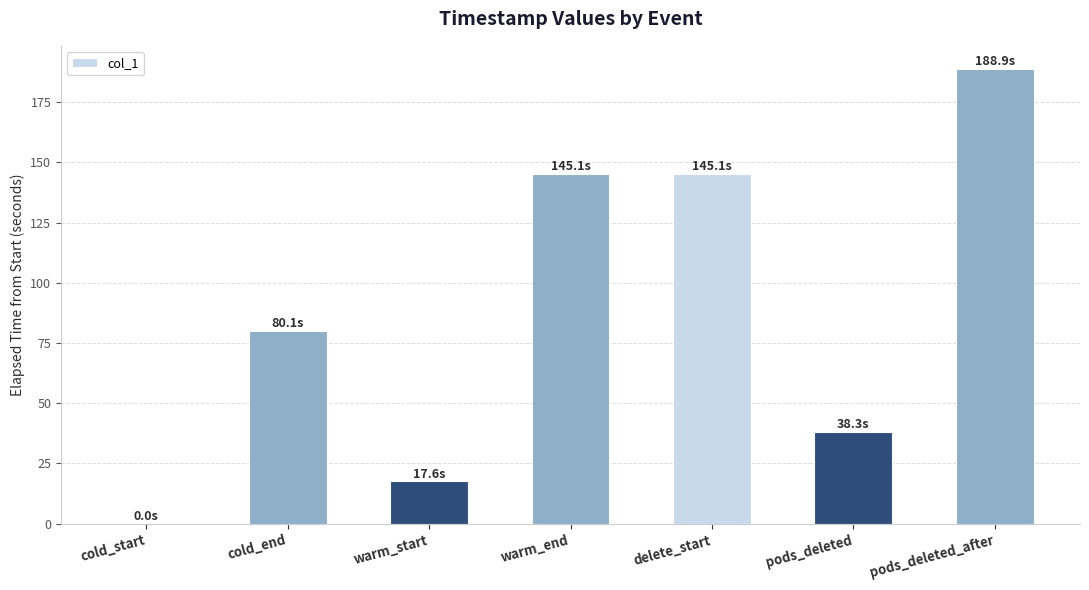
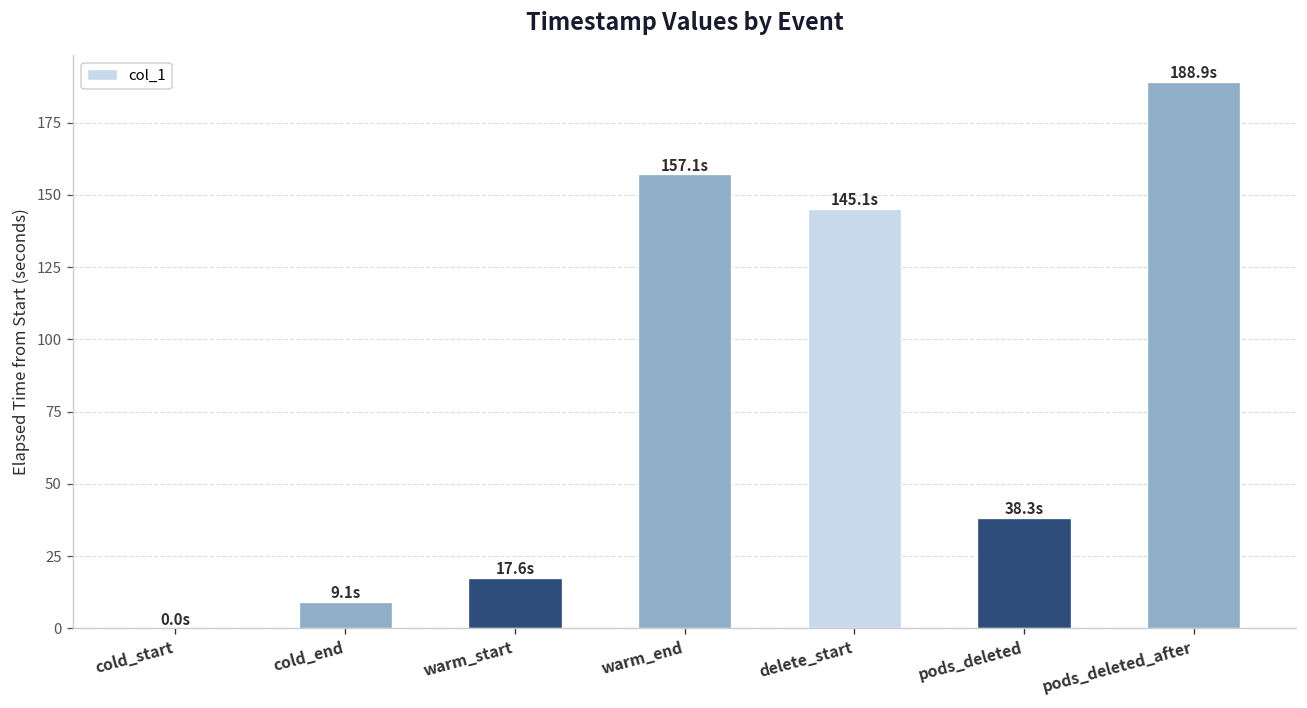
  {
    "cold_start": "0.0s",
-   "cold_end": "80.1s",
+   "cold_end": "9.1s",
    "warm_start": "17.6s",
-   "warm_end": "145.1s",
+   "warm_end": "157.1s",
    "delete_start": "145.1s",
    "pods_deleted": "38.3s",
    "pods_deleted_after": "188.9s"
  }
